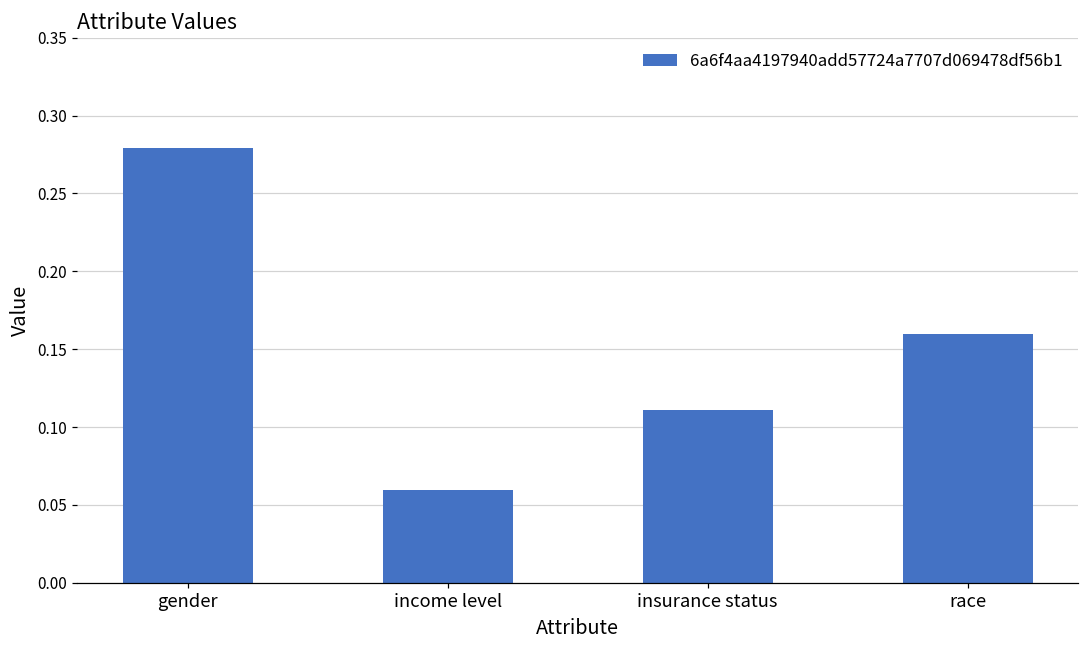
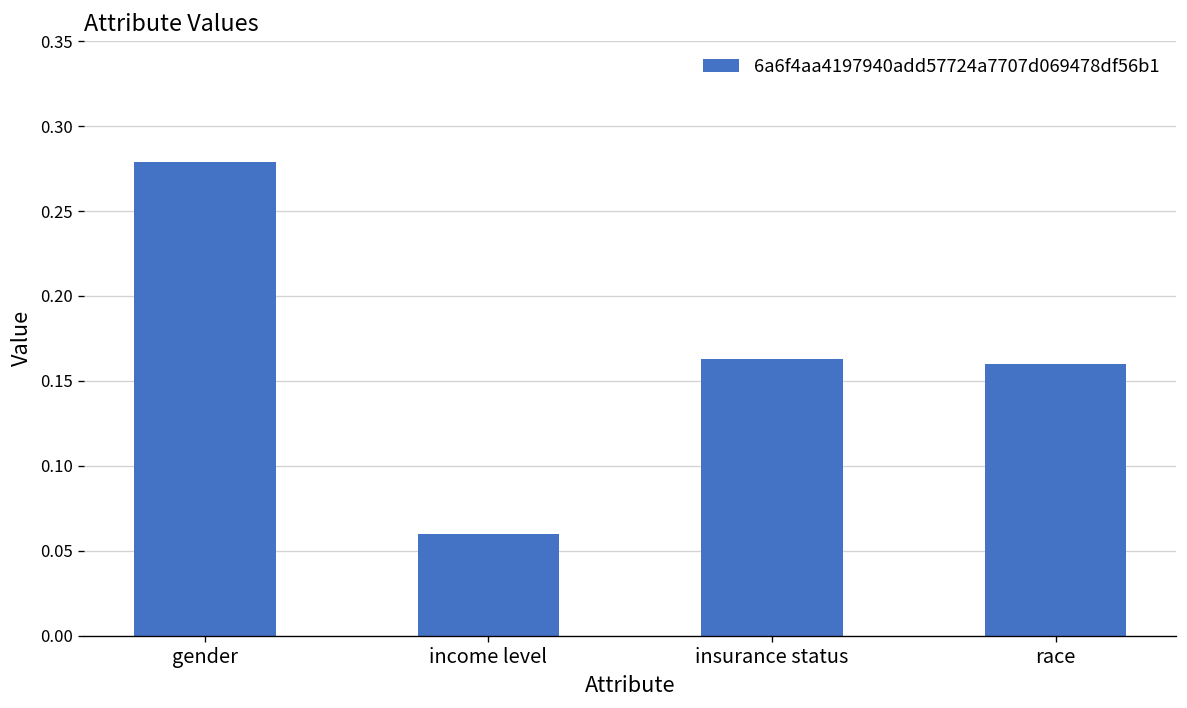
  {
    "gender": 0.279,
    "income level": 0.060,
-   "insurance status": 0.111,
+   "insurance status": 0.163,
    "race": 0.160
  }
